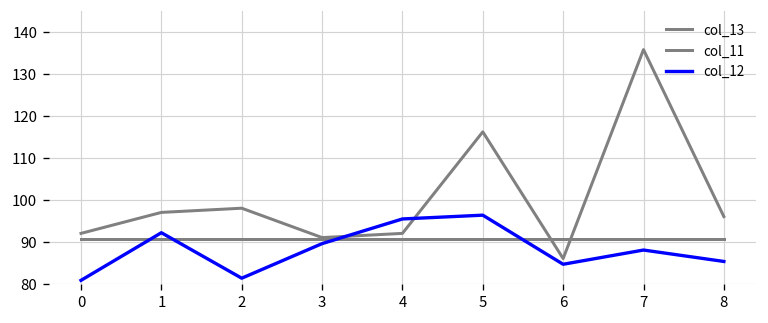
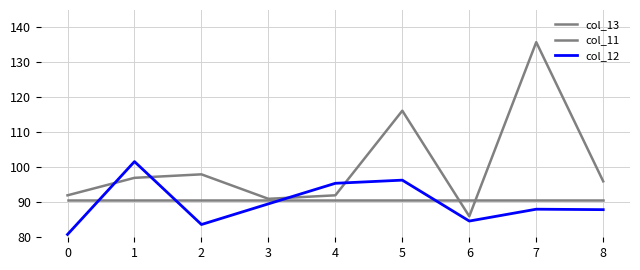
  {
    "col_12": {
      "0": 81,
-     "1": 92,
-     "2": 81,
+     "1": 102,
+     "2": 84,
      "3": 90,
      "4": 95,
      "5": 96,
      "6": 85,
      "7": 88,
-     "8": 85
+     "8": 88
    }
  }
